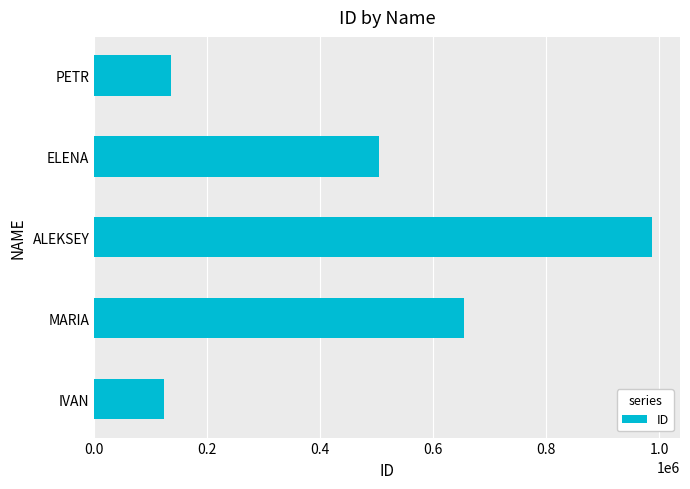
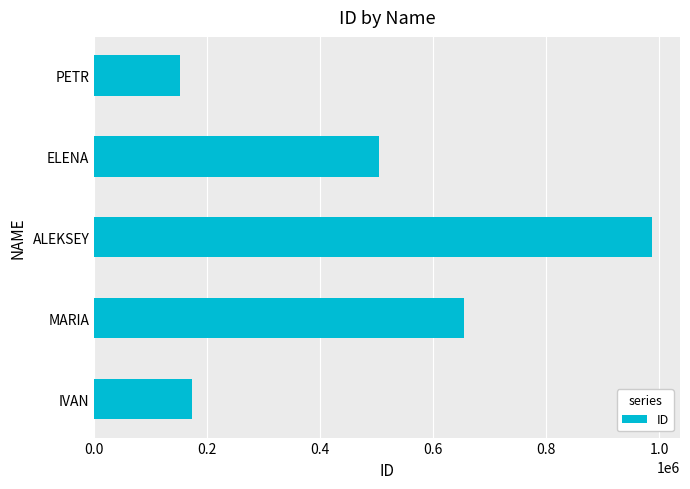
  {
-   "PETR": 140000,
+   "PETR": 150000,
    "ELENA": 500000,
    "ALEKSEY": 990000,
    "MARIA": 650000,
-   "IVAN": 120000
+   "IVAN": 170000
  }
